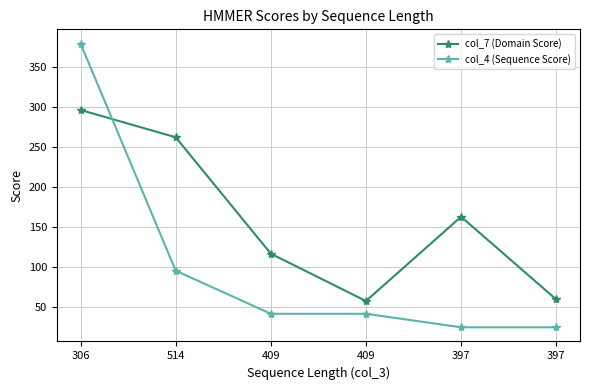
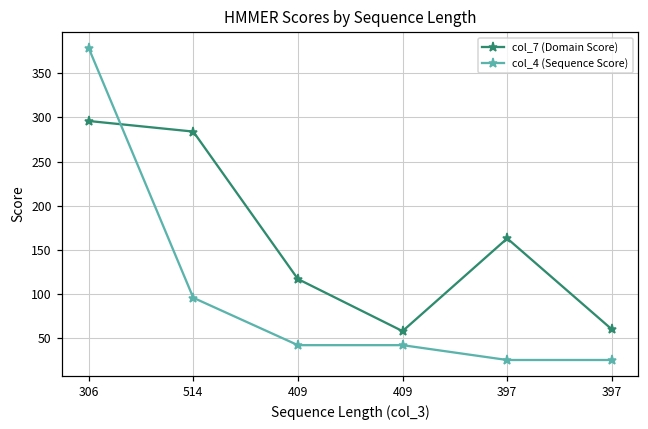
  {
    "col_7 (Domain Score)": {
      "306": 300,
-     "514": 260
+     "514": 280
    },
    "col_4 (Sequence Score)": {
      "306": 380,
      "514": 100
    }
  }
